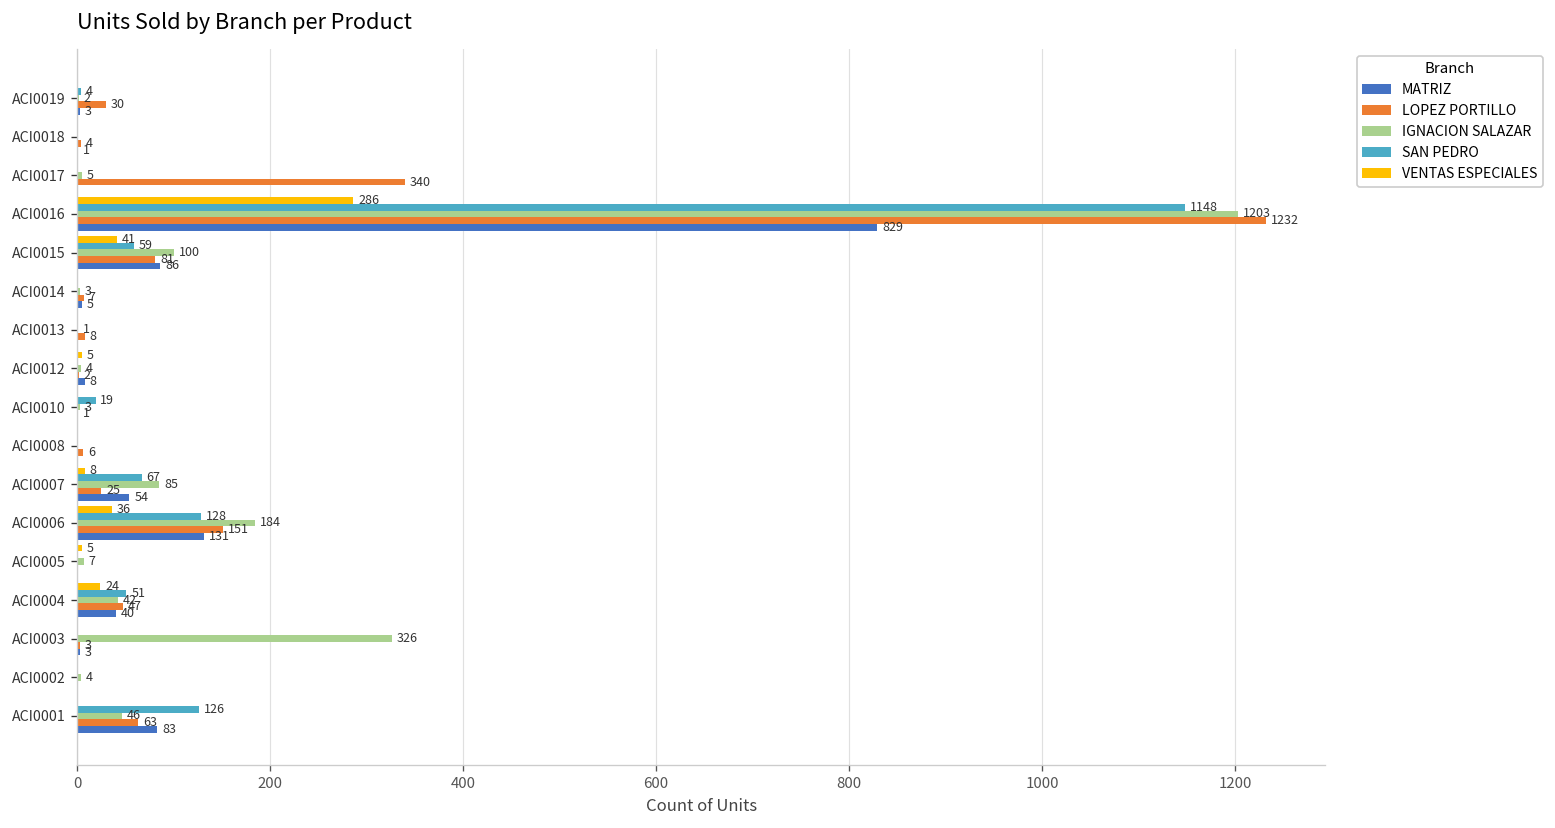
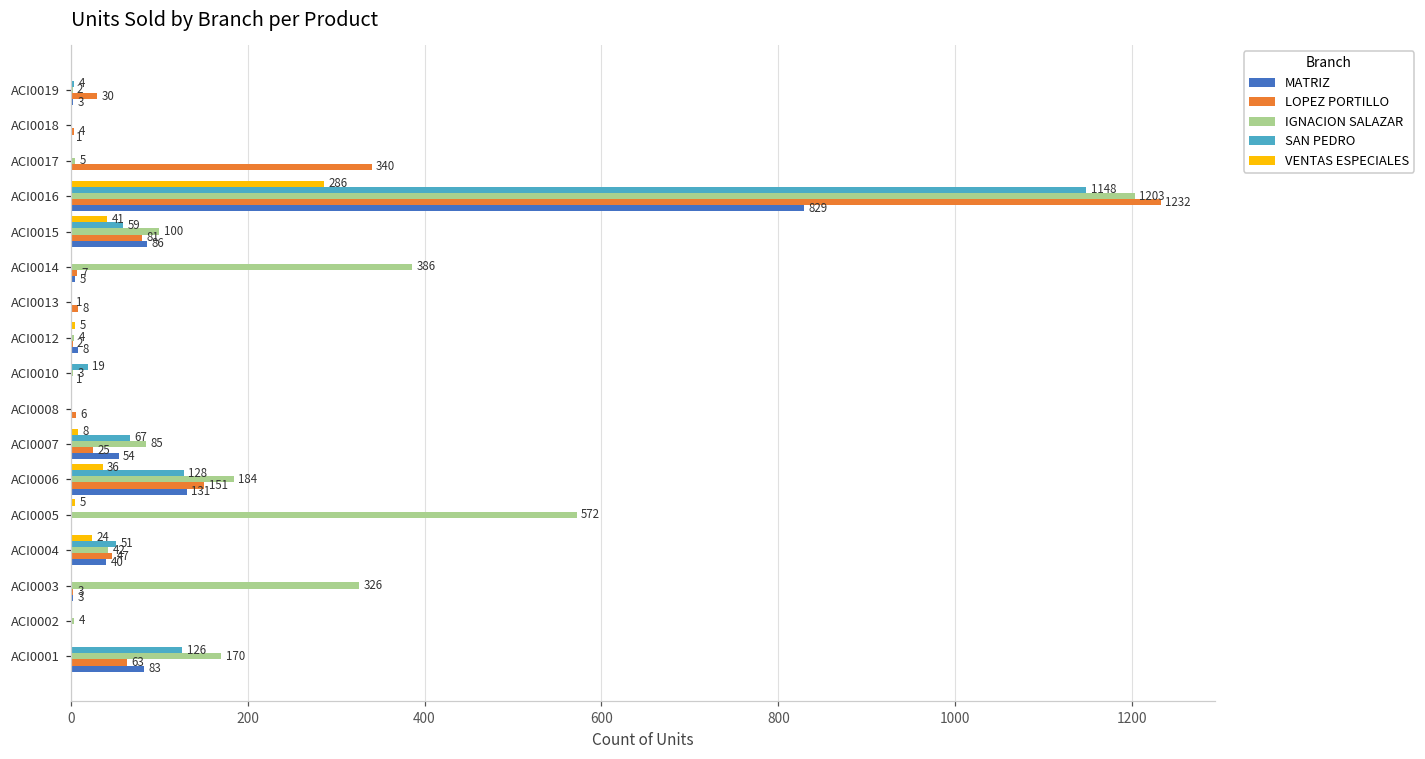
  {
    "LOPEZ PORTILLO": {
      "ACI0019": 30,
      "ACI0017": 340,
      "ACI0016": 1232,
      "ACI0013": 8,
      "ACI0008": 6,
      "ACI0007": 25,
      "ACI0006": 151,
      "ACI0001": 63
    },
    "IGNACION SALAZAR": {
      "ACI0017": 5,
      "ACI0016": 1203,
      "ACI0015": 100,
-     "ACI0014": 3,
+     "ACI0014": 386,
      "ACI0013": 1,
      "ACI0007": 85,
      "ACI0006": 184,
-     "ACI0005": 7,
+     "ACI0005": 572,
      "ACI0003": 326,
      "ACI0002": 4,
-     "ACI0001": 46
+     "ACI0001": 170
    },
    "VENTAS ESPECIALES": {
      "ACI0016": 286,
      "ACI0015": 41,
      "ACI0012": 5,
      "ACI0007": 8,
      "ACI0006": 36,
      "ACI0005": 5,
      "ACI0004": 24
    }
  }
